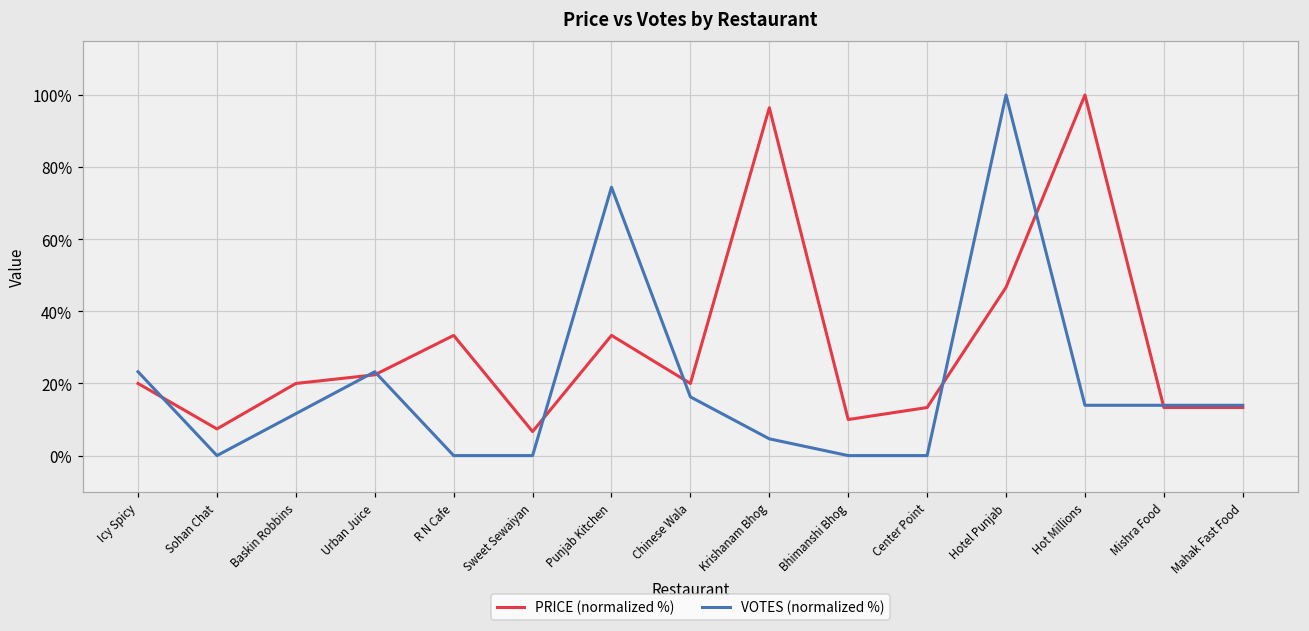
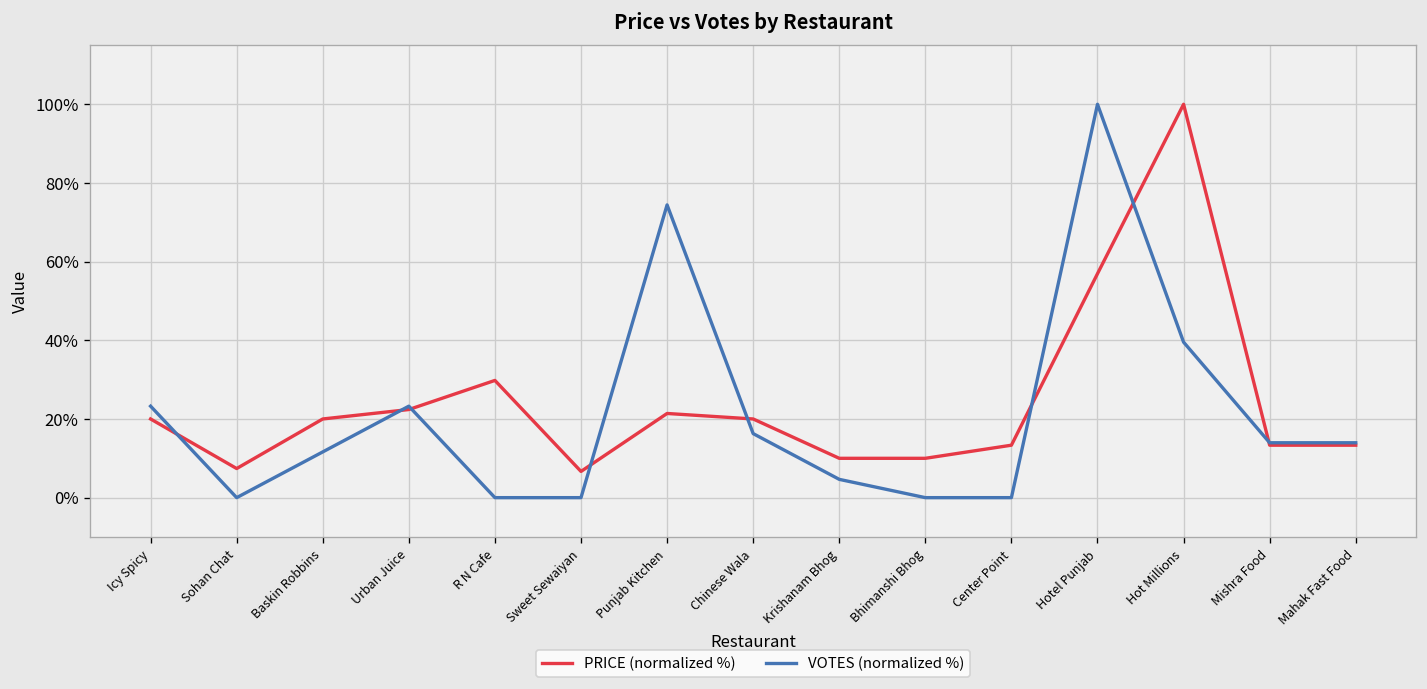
  {
    "PRICE (normalized %)": {
      "Icy Spicy": "20%",
      "Sohan Chat": "7%",
      "Baskin Robbins": "20%",
      "Urban Juice": "22%",
-     "R N Cafe": "33%",
+     "R N Cafe": "30%",
      "Sweet Sewaiyan": "7%",
-     "Punjab Kitchen": "33%",
+     "Punjab Kitchen": "21%",
      "Chinese Wala": "20%",
-     "Krishanam Bhog": "96%",
+     "Krishanam Bhog": "10%",
      "Bhimanshi Bhog": "10%",
      "Center Point": "13%",
-     "Hotel Punjab": "47%",
+     "Hotel Punjab": "57%",
      "Hot Millions": "100%"
    },
    "VOTES (normalized %)": {
      "Icy Spicy": "23%",
      "Sohan Chat": "0%",
      "Baskin Robbins": "12%",
      "Urban Juice": "23%",
      "R N Cafe": "0%",
      "Sweet Sewaiyan": "0%",
      "Punjab Kitchen": "74%",
      "Chinese Wala": "16%",
      "Krishanam Bhog": "5%",
      "Bhimanshi Bhog": "0%",
      "Center Point": "0%",
      "Hotel Punjab": "100%",
-     "Hot Millions": "14%"
+     "Hot Millions": "40%"
    }
  }
